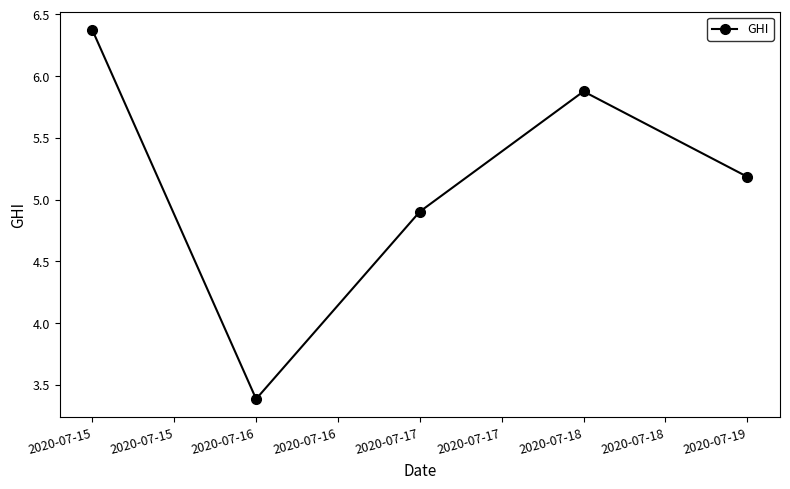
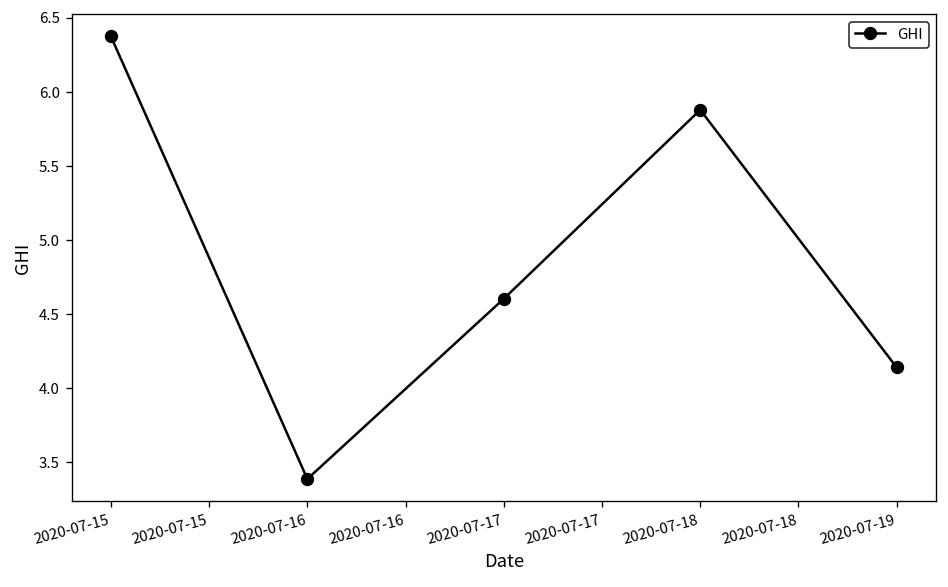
  {
    "2020-07-15": 6.37,
    "2020-07-16": 3.39,
-   "2020-07-17": 4.90,
+   "2020-07-17": 4.60,
    "2020-07-18": 5.88,
-   "2020-07-19": 5.19
+   "2020-07-19": 4.14
  }
